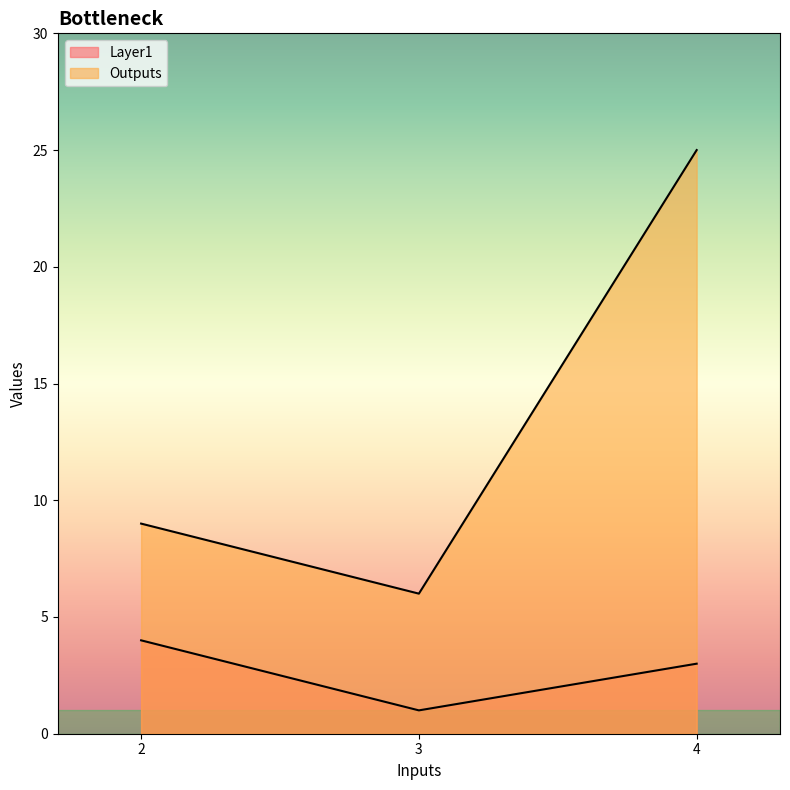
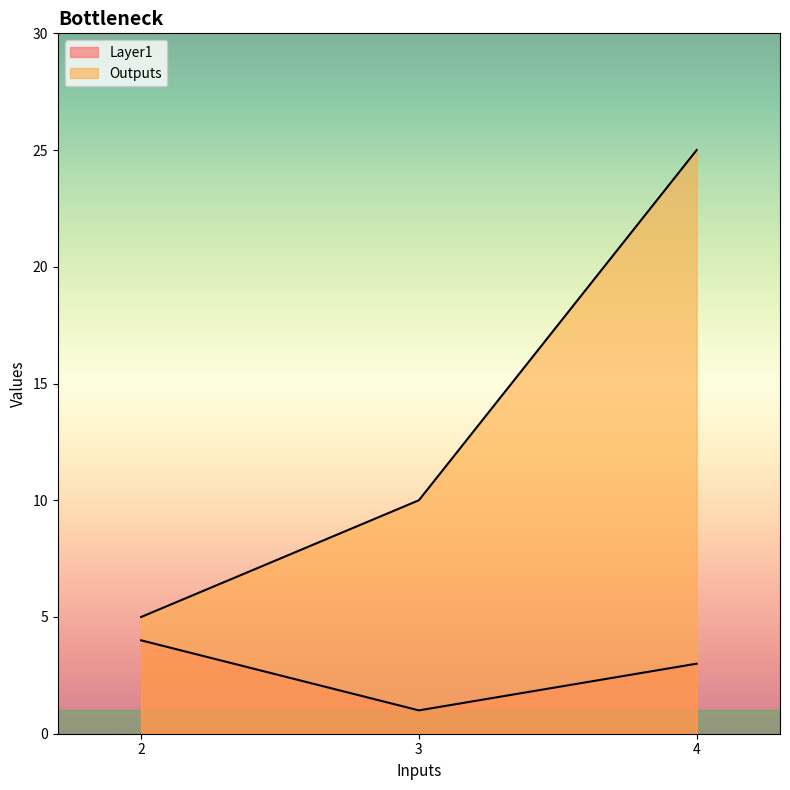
  {
    "Layer1": {
      "2": 4,
      "3": 1,
      "4": 3
    },
    "Outputs": {
-     "2": 9,
-     "3": 6,
+     "2": 5,
+     "3": 10,
      "4": 25
    }
  }
